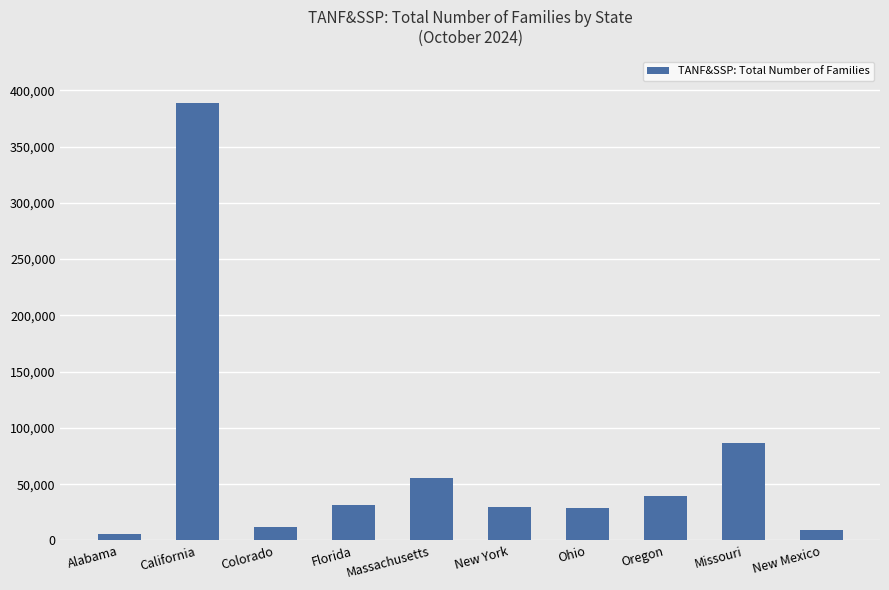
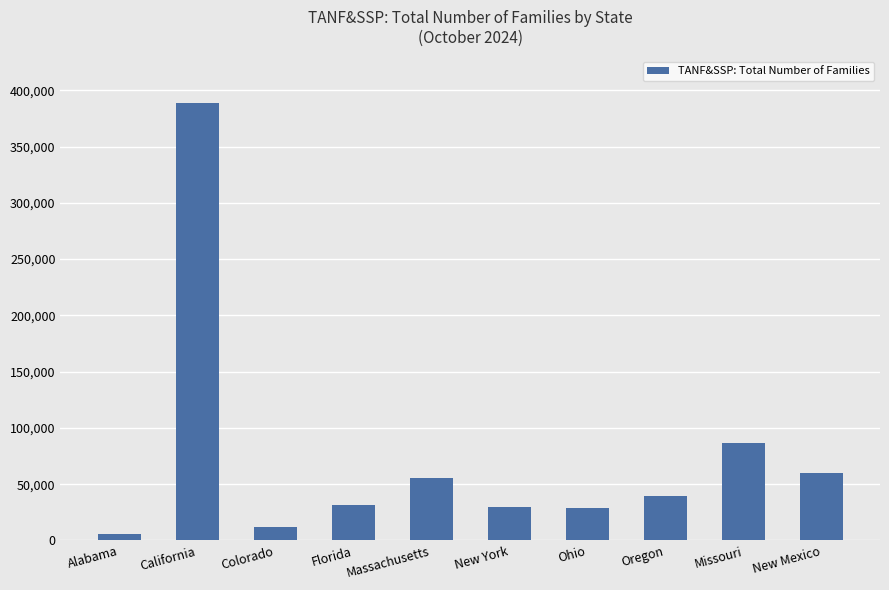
  {
    "Alabama": "6,000",
    "California": "389,000",
    "Colorado": "12,000",
    "Florida": "32,000",
    "Massachusetts": "56,000",
    "New York": "30,000",
    "Ohio": "29,000",
    "Oregon": "40,000",
    "Missouri": "87,000",
-   "New Mexico": "9,000"
+   "New Mexico": "60,000"
  }
